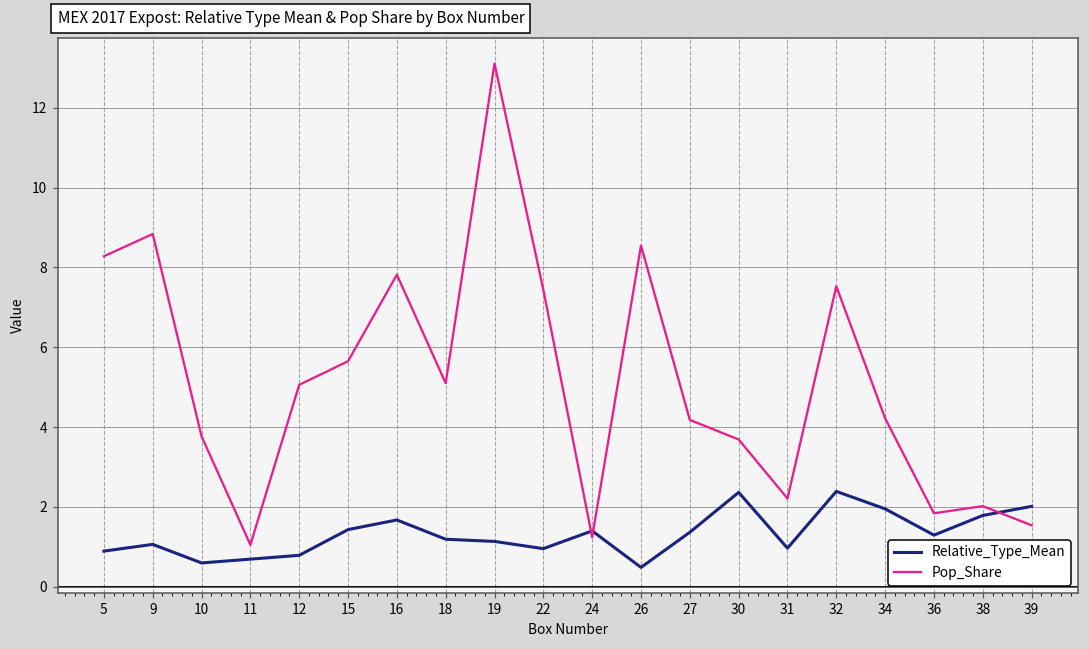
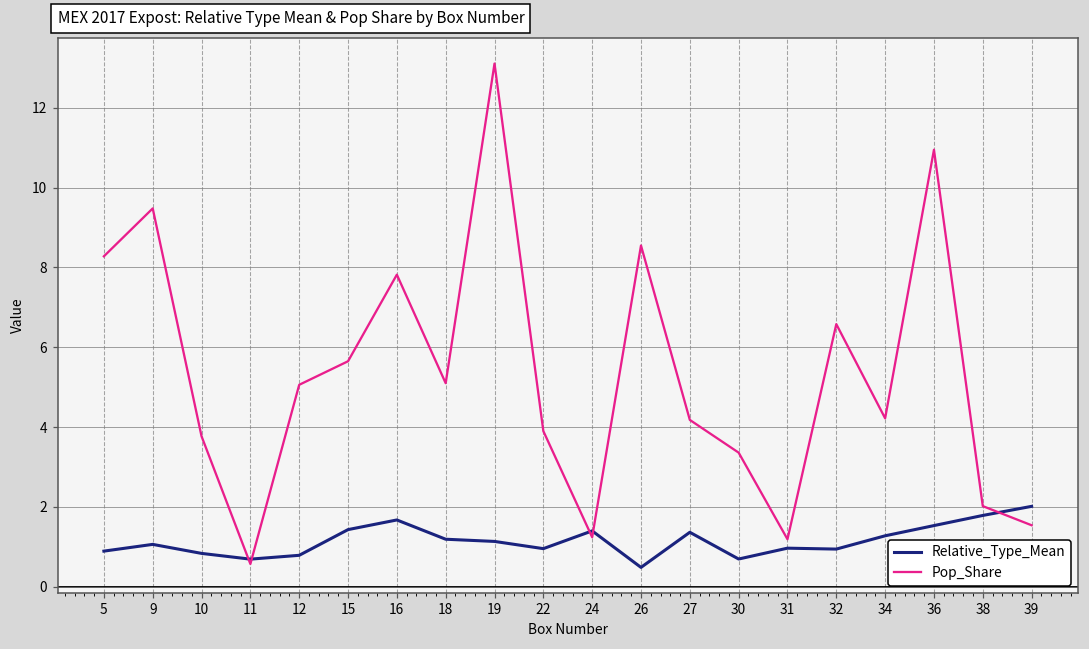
  {
    "Relative_Type_Mean": {
      "5": 0.9,
      "9": 1.1,
-     "10": 0.6,
+     "10": 0.8,
      "11": 0.7,
      "12": 0.8,
      "15": 1.4,
      "16": 1.7,
      "18": 1.2,
      "19": 1.1,
      "22": 1.0,
      "24": 1.4,
      "26": 0.5,
      "27": 1.4,
-     "30": 2.4,
+     "30": 0.7,
      "31": 1.0,
-     "32": 2.4,
-     "34": 2.0,
-     "36": 1.3,
+     "32": 0.9,
+     "34": 1.3,
+     "36": 1.5,
      "38": 1.8,
      "39": 2.0
    },
    "Pop_Share": {
      "5": 8.3,
-     "9": 8.8,
+     "9": 9.5,
      "10": 3.8,
-     "11": 1.1,
+     "11": 0.6,
      "12": 5.1,
      "15": 5.7,
      "16": 7.8,
      "18": 5.1,
      "19": 13.1,
-     "22": 7.4,
+     "22": 3.9,
      "24": 1.2,
      "26": 8.6,
      "27": 4.2,
-     "30": 3.7,
-     "31": 2.2,
-     "32": 7.5,
+     "30": 3.4,
+     "31": 1.2,
+     "32": 6.6,
      "34": 4.2,
-     "36": 1.8,
+     "36": 11.0,
      "38": 2.0,
      "39": 1.5
    }
  }
